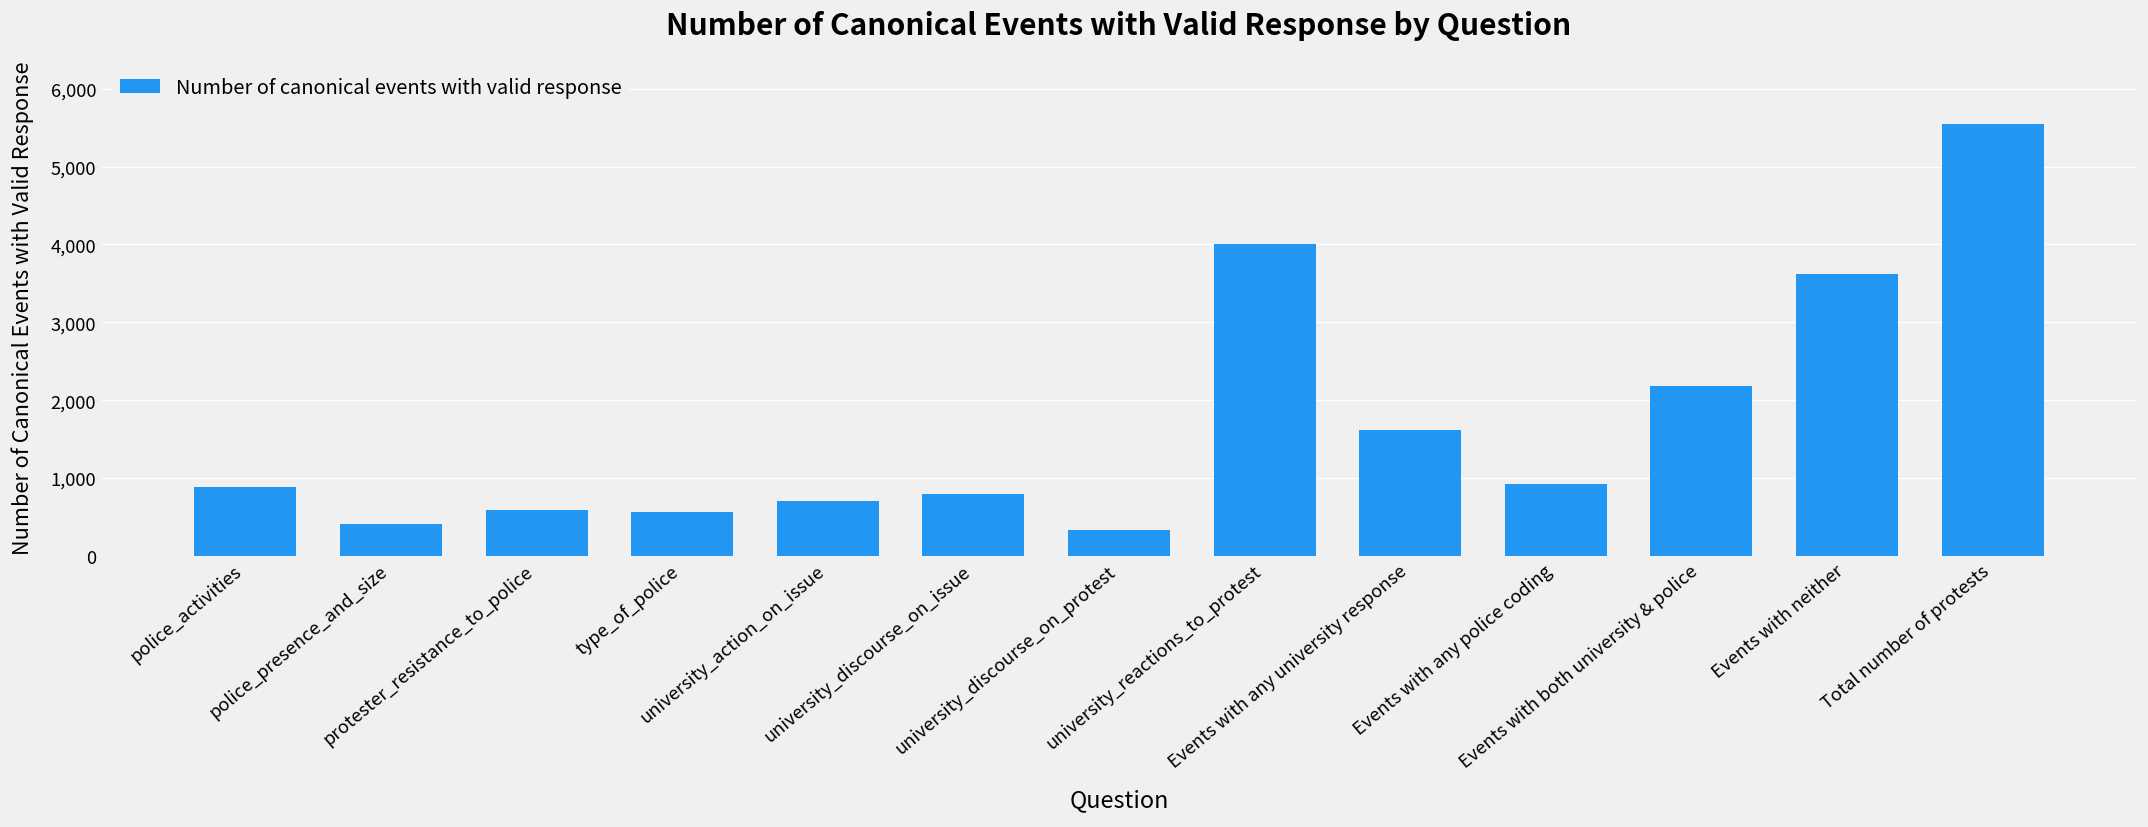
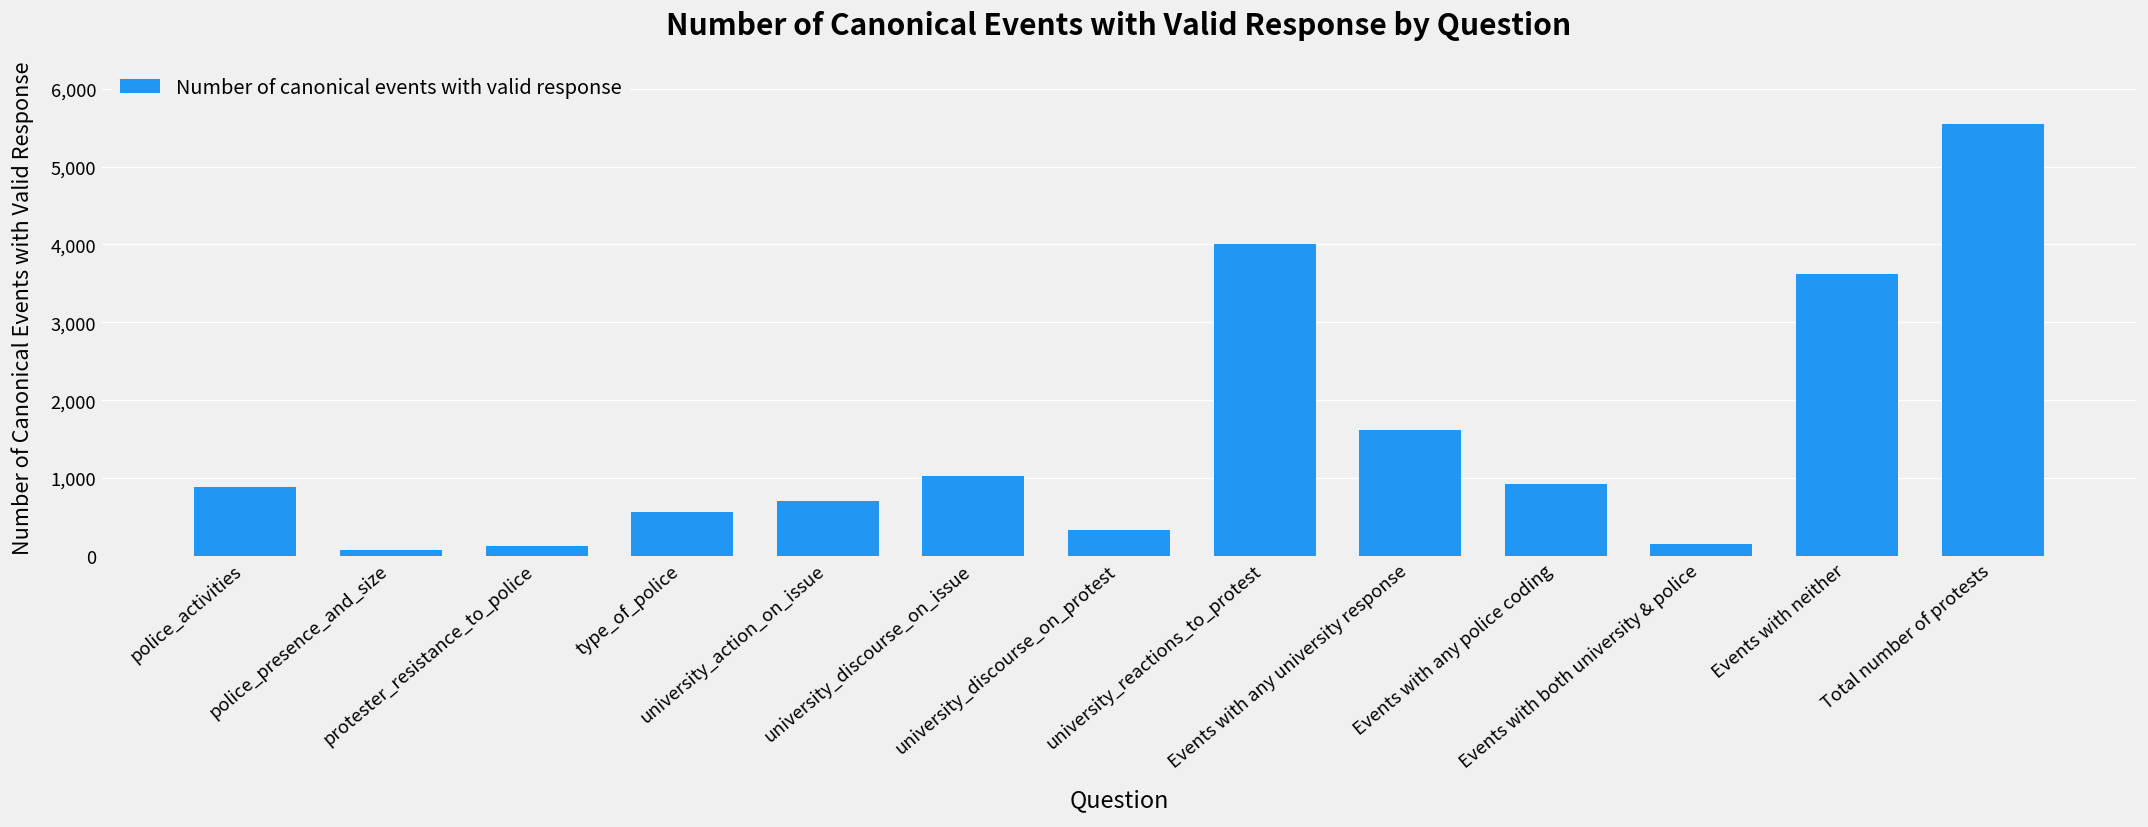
  {
    "police_activities": "900",
-   "police_presence_and_size": "400",
-   "protester_resistance_to_police": "600",
+   "police_presence_and_size": "100",
+   "protester_resistance_to_police": "100",
    "type_of_police": "600",
    "university_action_on_issue": "700",
-   "university_discourse_on_issue": "800",
+   "university_discourse_on_issue": "1,000",
    "university_discourse_on_protest": "300",
    "university_reactions_to_protest": "4,000",
    "Events with any university response": "1,600",
    "Events with any police coding": "900",
-   "Events with both university & police": "2,200",
+   "Events with both university & police": "200",
    "Events with neither": "3,600",
    "Total number of protests": "5,600"
  }
